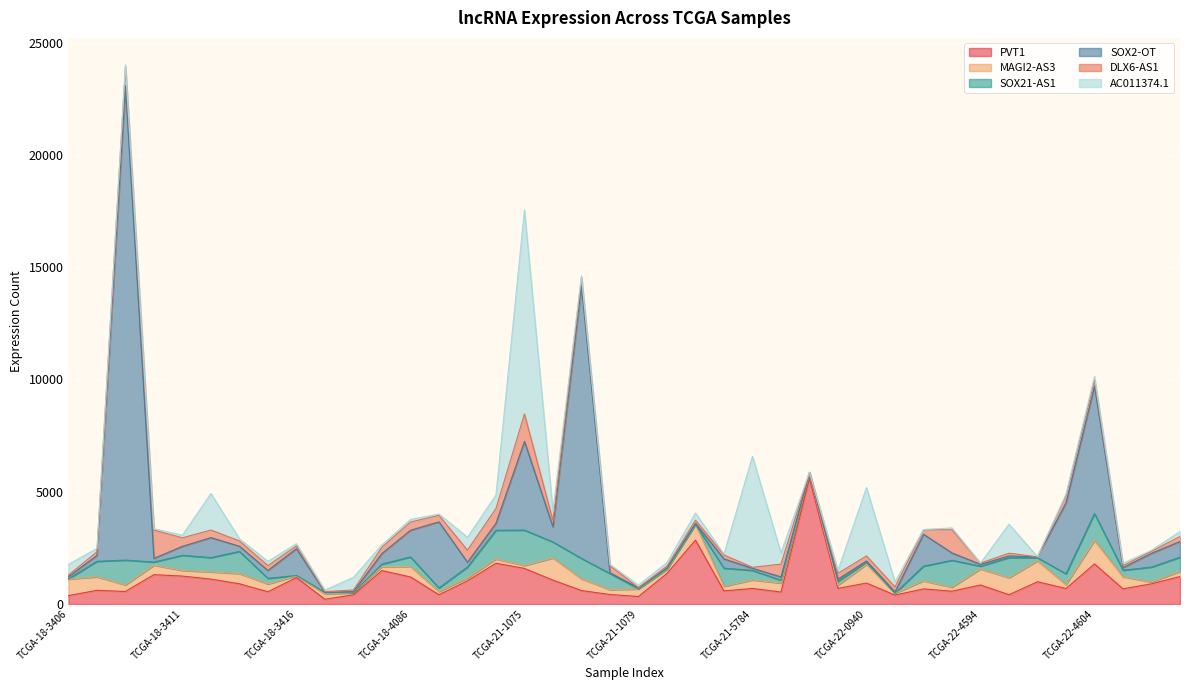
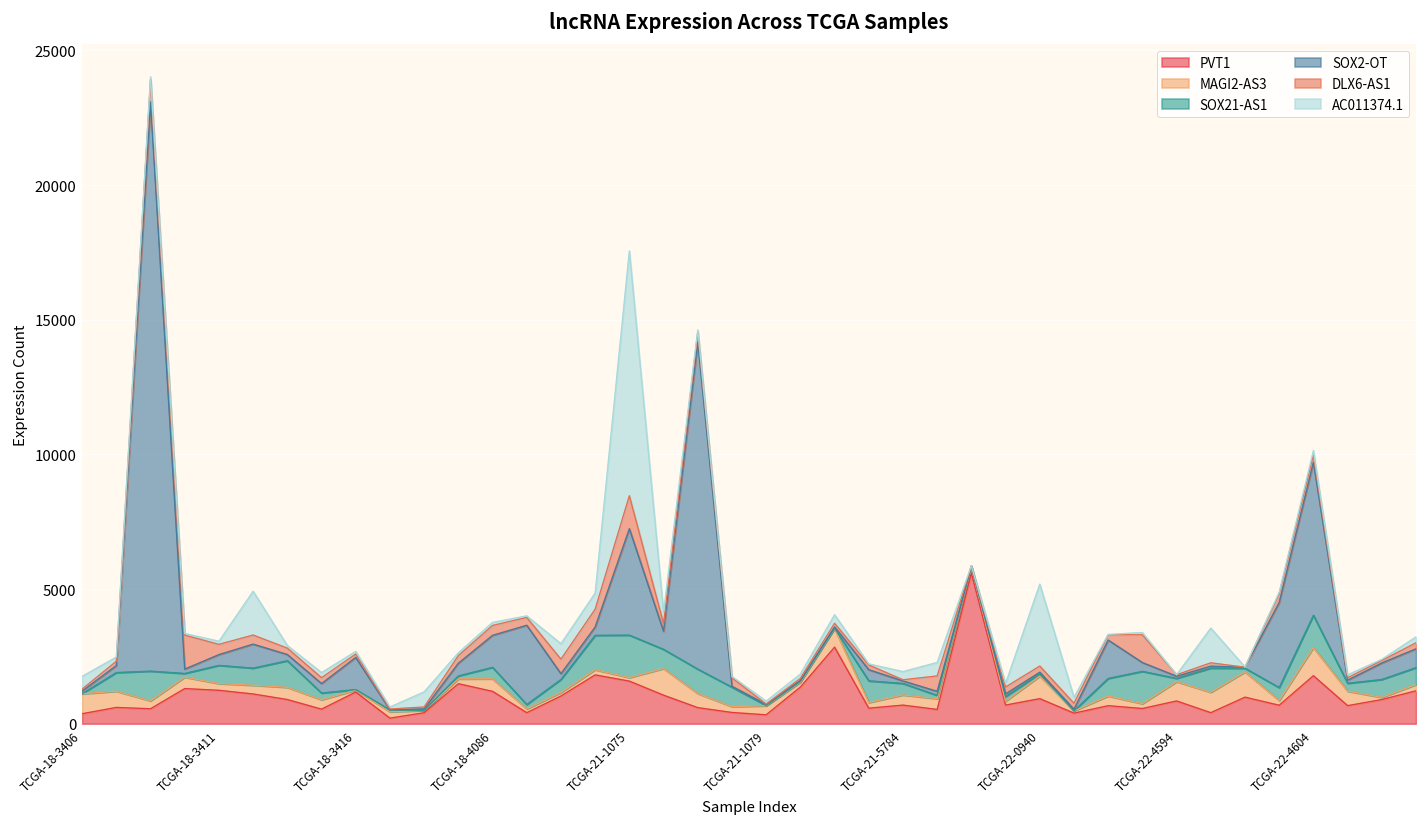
  {
    "AC011374.1": {
      "TCGA-18-3406": 500,
      "TCGA-18-3411": 100,
      "TCGA-21-1075": 9100,
-     "TCGA-21-5784": 4900,
+     "TCGA-21-5784": 300,
      "TCGA-22-0940": 3000,
      "TCGA-22-4604": 200
    }
  }
